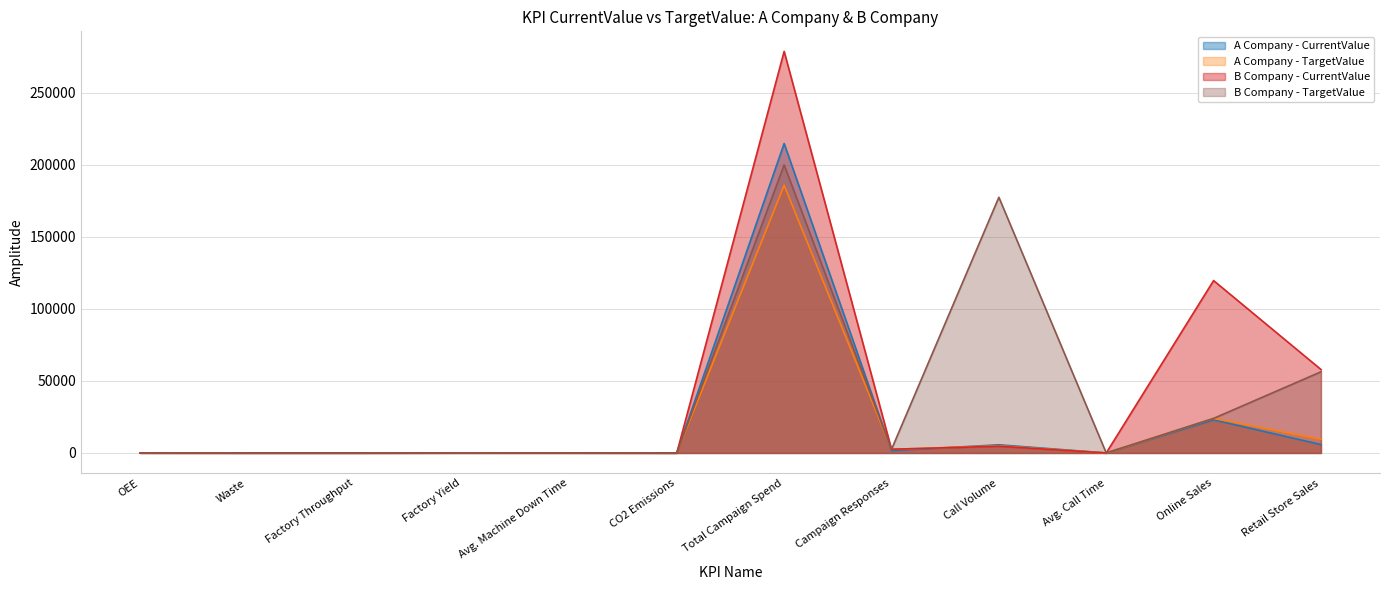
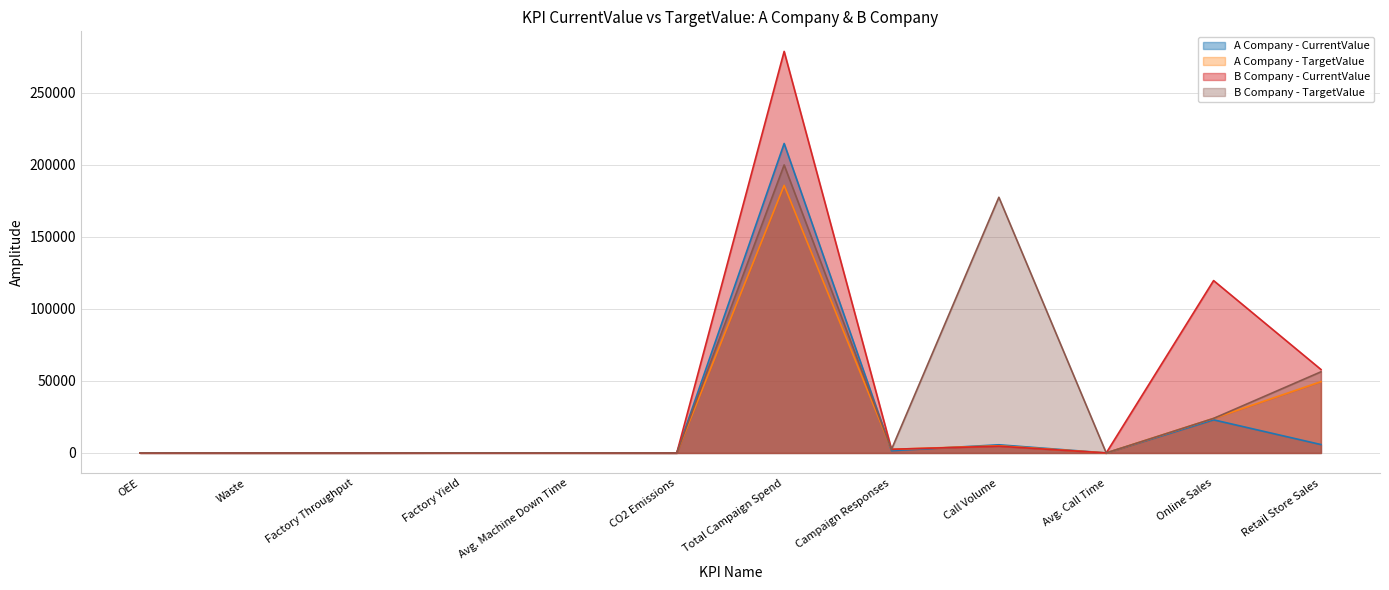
  {
    "A Company - CurrentValue": {
      "Total Campaign Spend": 215000,
      "Retail Store Sales": 6000
    },
    "A Company - TargetValue": {
      "Total Campaign Spend": 186000,
-     "Retail Store Sales": 10000
+     "Retail Store Sales": 50000
    },
    "B Company - CurrentValue": {
      "Total Campaign Spend": 279000,
      "Online Sales": 120000
    },
    "B Company - TargetValue": {
      "Total Campaign Spend": 200000,
      "Call Volume": 178000
    }
  }
